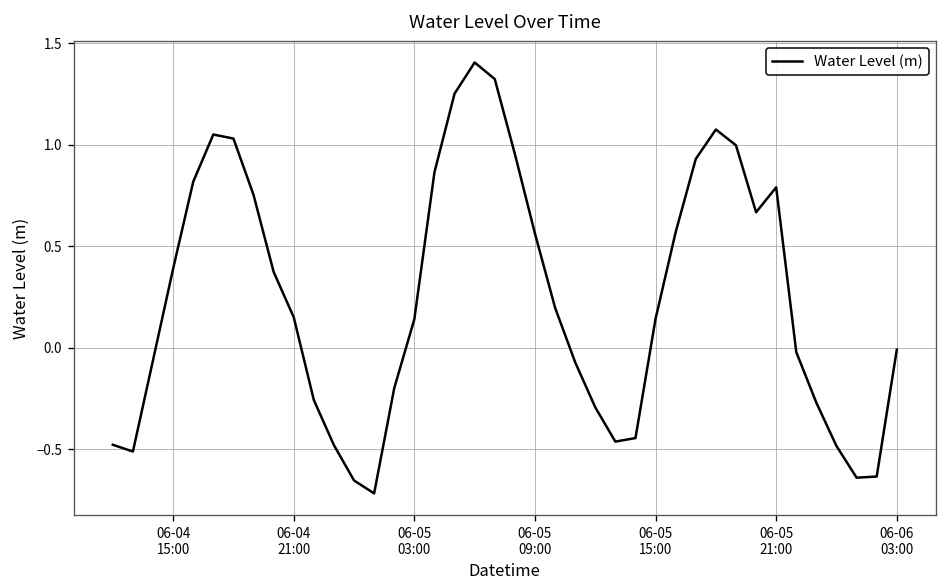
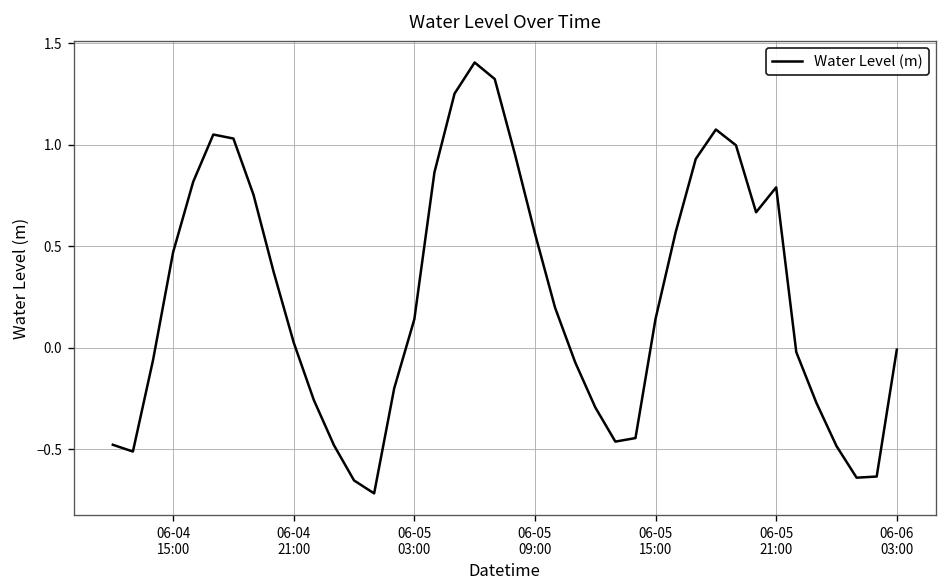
  {
-   "06-04 15:00": 0.39,
-   "06-04 21:00": 0.15,
+   "06-04 15:00": 0.47,
+   "06-04 21:00": 0.03,
    "06-05 03:00": 0.14,
    "06-05 09:00": 0.56,
    "06-05 15:00": 0.14,
    "06-05 21:00": 0.79,
    "06-06 03:00": -0.01
  }
